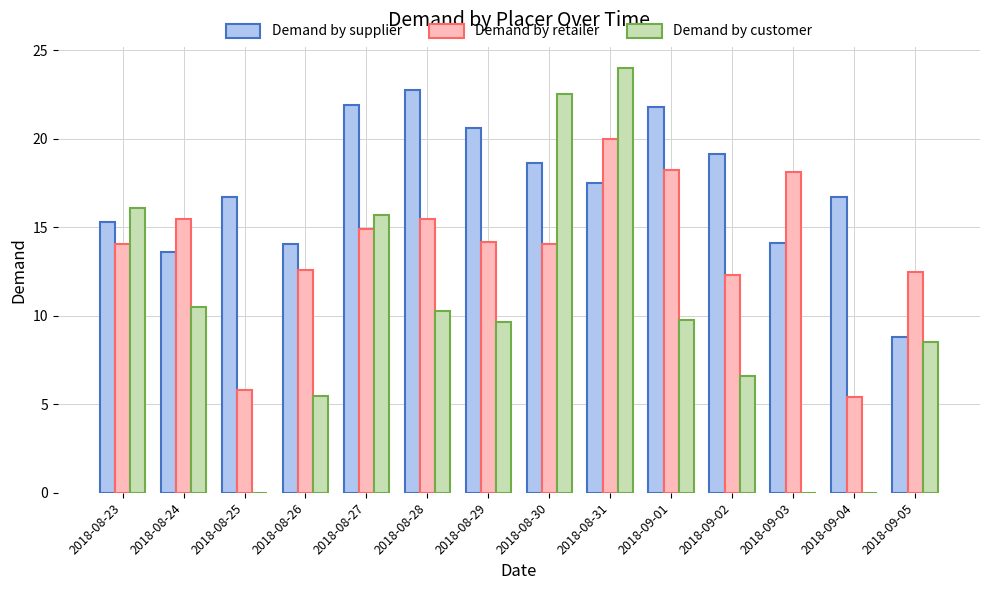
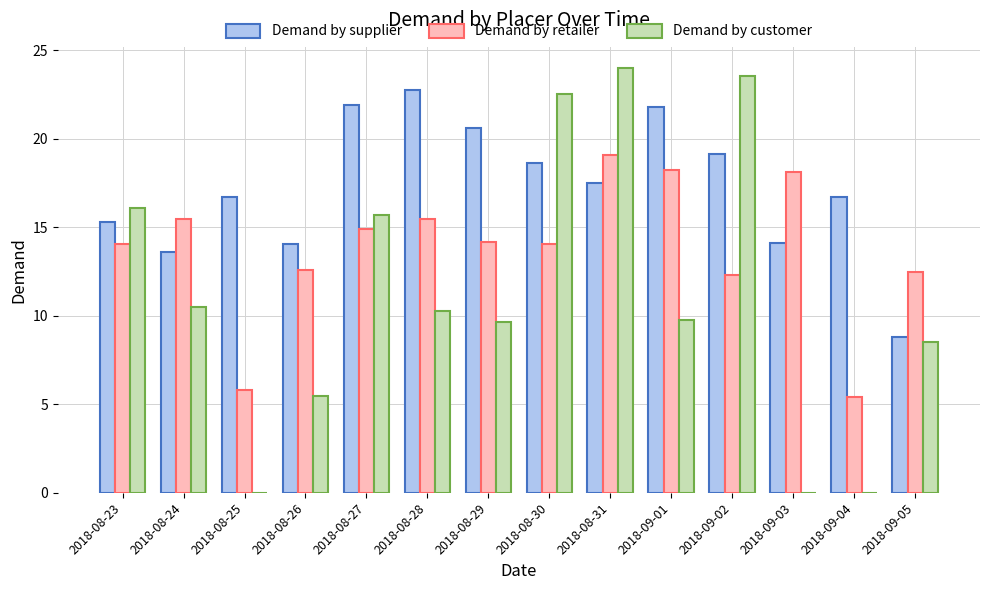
  {
    "Demand by supplier": {
      "2018-08-23": 15.3,
      "2018-08-24": 13.6,
      "2018-08-25": 16.7,
      "2018-08-26": 14.0,
      "2018-08-27": 21.9,
      "2018-08-28": 22.8,
      "2018-08-29": 20.6,
      "2018-08-30": 18.6,
      "2018-08-31": 17.5,
      "2018-09-01": 21.8,
      "2018-09-02": 19.2,
      "2018-09-03": 14.1,
      "2018-09-04": 16.7,
      "2018-09-05": 8.8
    },
    "Demand by retailer": {
      "2018-08-23": 14.0,
      "2018-08-24": 15.5,
      "2018-08-25": 5.8,
      "2018-08-26": 12.6,
      "2018-08-27": 14.9,
      "2018-08-28": 15.5,
      "2018-08-29": 14.2,
      "2018-08-30": 14.1,
-     "2018-08-31": 20.0,
+     "2018-08-31": 19.1,
      "2018-09-01": 18.3,
      "2018-09-02": 12.3,
      "2018-09-03": 18.1,
      "2018-09-04": 5.4,
      "2018-09-05": 12.5
    },
    "Demand by customer": {
      "2018-08-23": 16.1,
      "2018-08-24": 10.5,
      "2018-08-25": 0.0,
      "2018-08-26": 5.5,
      "2018-08-27": 15.7,
      "2018-08-28": 10.3,
      "2018-08-29": 9.7,
      "2018-08-30": 22.5,
      "2018-08-31": 24.0,
      "2018-09-01": 9.7,
-     "2018-09-02": 6.6,
+     "2018-09-02": 23.5,
      "2018-09-03": 0.0,
      "2018-09-04": 0.0,
      "2018-09-05": 8.5
    }
  }
